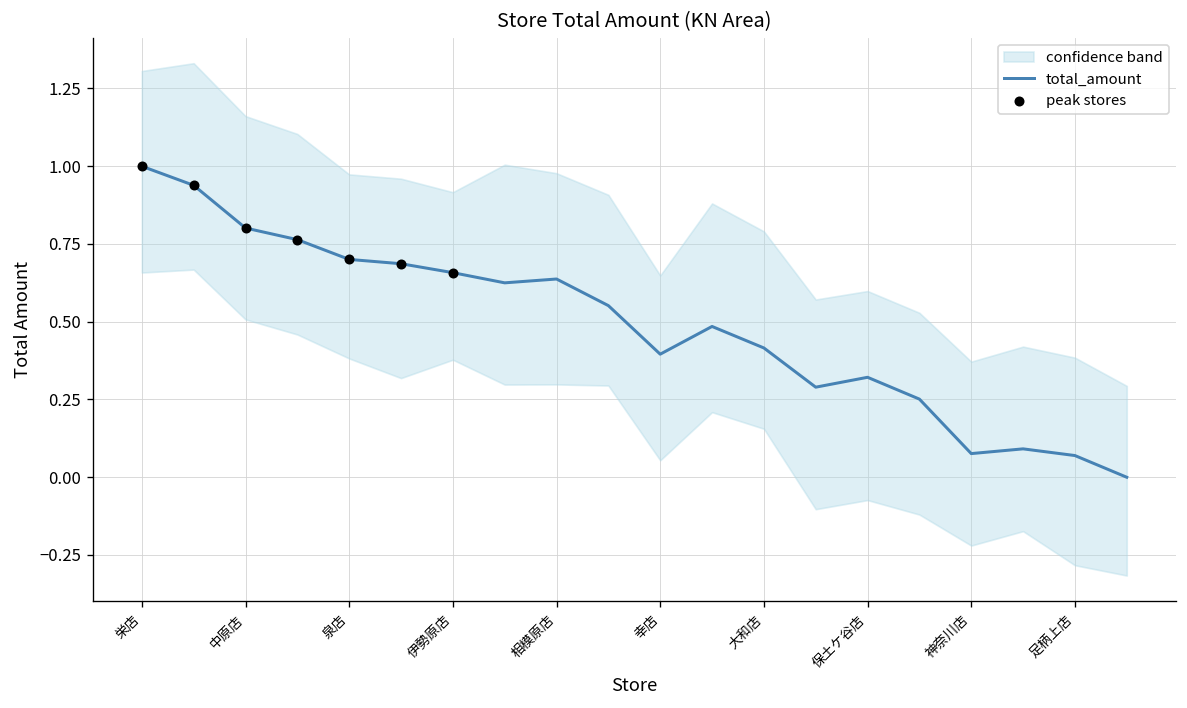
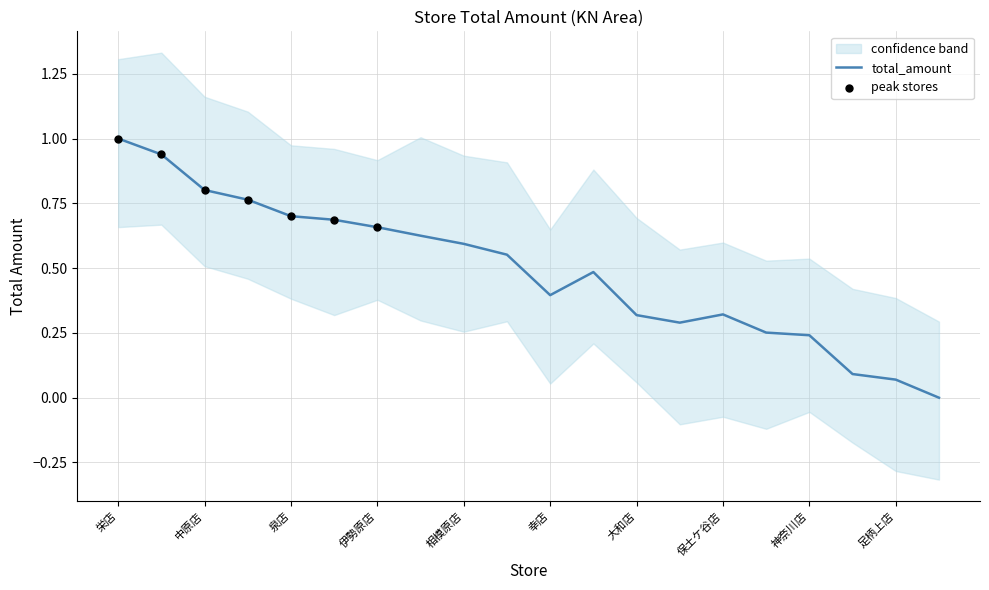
  {
    "total_amount": {
-     "相模原店": 0.64,
+     "相模原店": 0.59,
      "幸店": 0.40,
-     "大和店": 0.42,
+     "大和店": 0.32,
      "保土ケ谷店": 0.32,
-     "神奈川店": 0.08,
+     "神奈川店": 0.24,
      "足柄上店": 0.07
    }
  }
